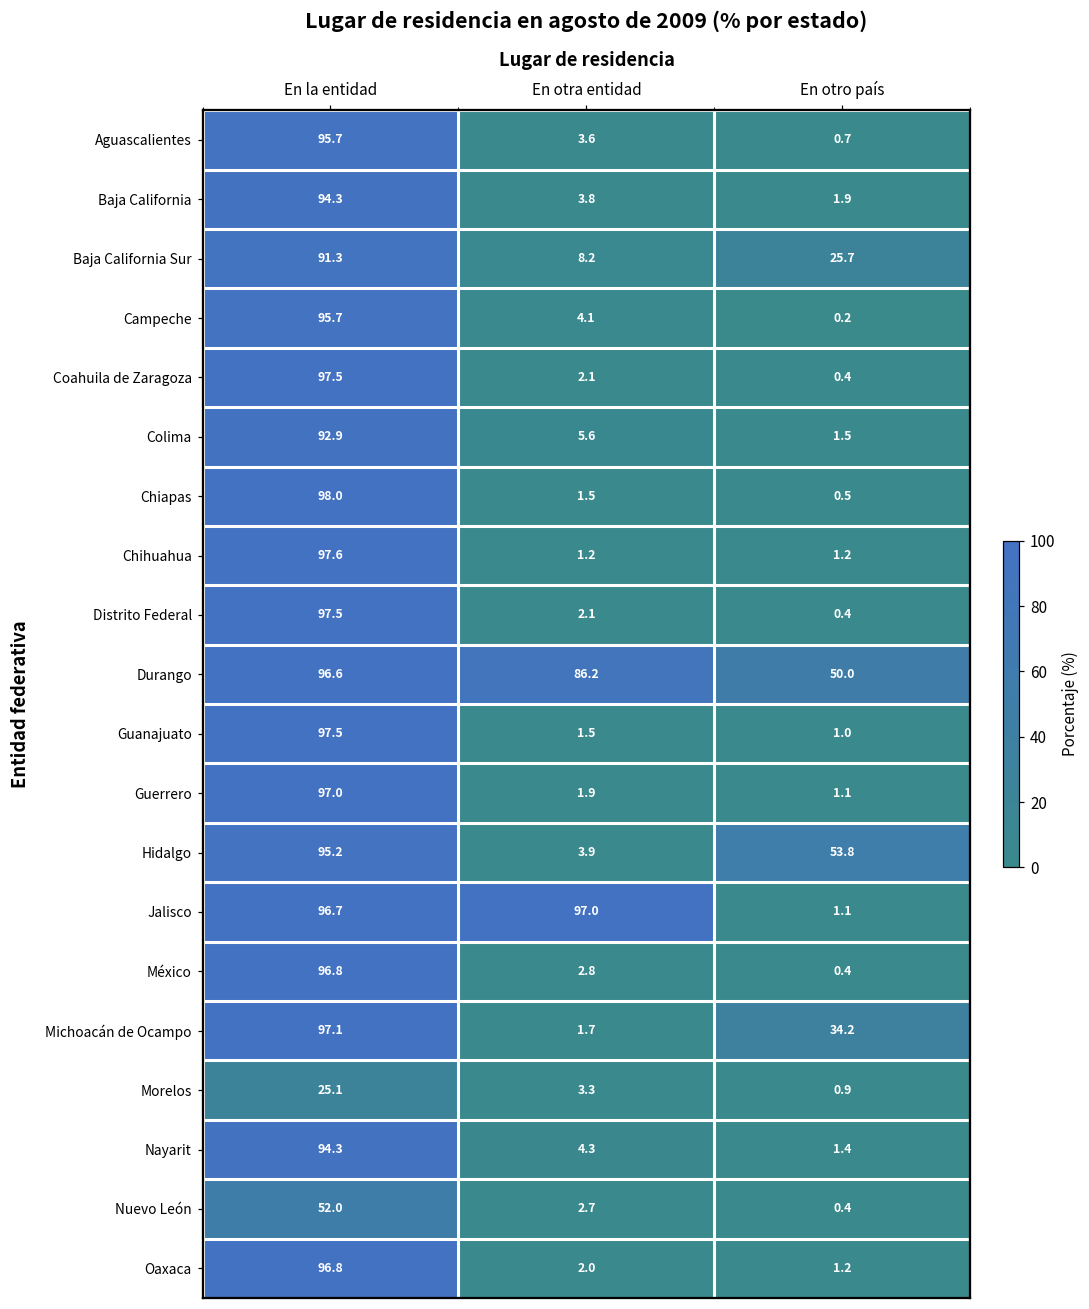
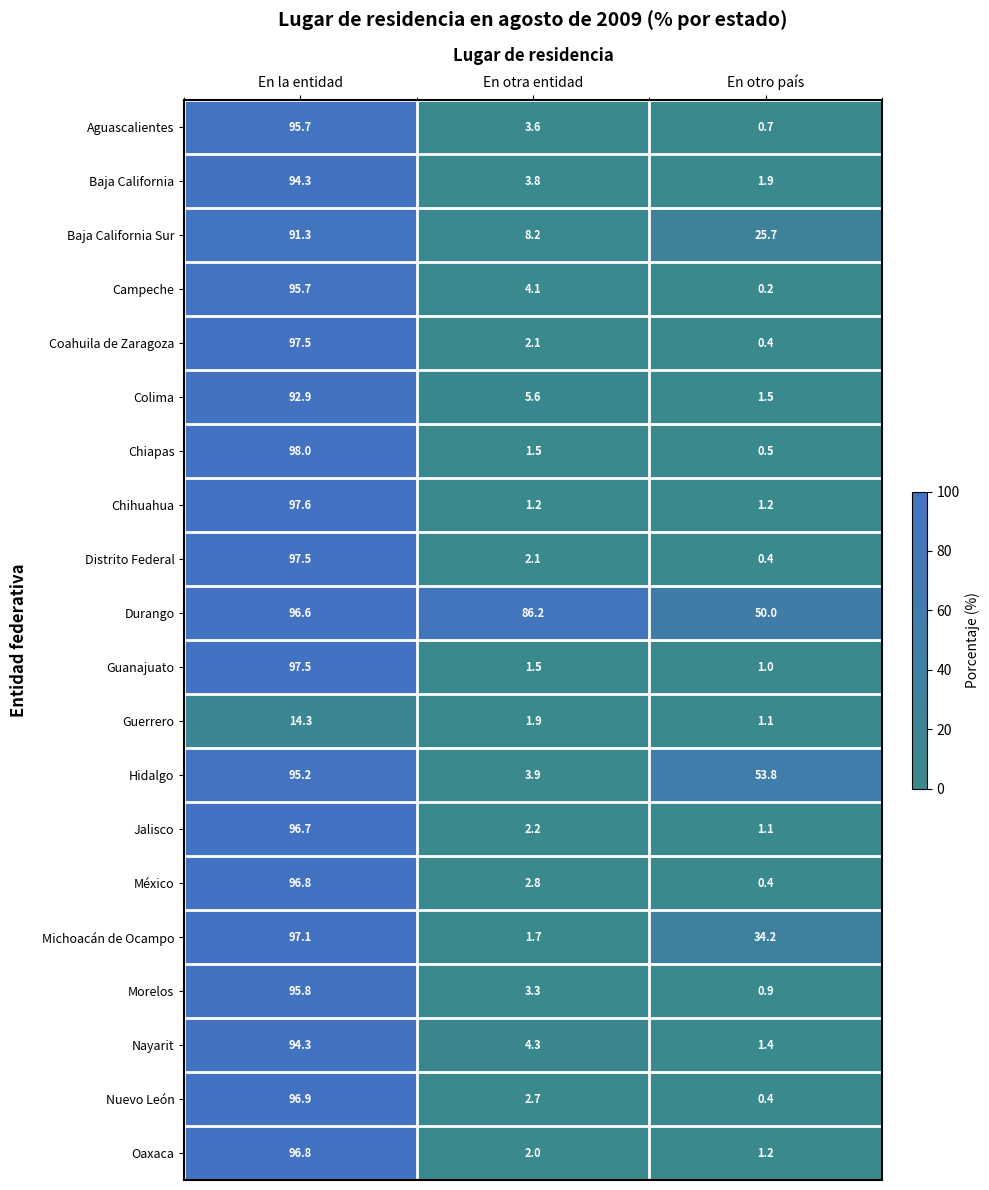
  {
    "Aguascalientes": {
      "En la entidad": 95.7,
      "En otra entidad": 3.6,
      "En otro país": 0.7
    },
    "Baja California": {
      "En la entidad": 94.3,
      "En otra entidad": 3.8,
      "En otro país": 1.9
    },
    "Baja California Sur": {
      "En la entidad": 91.3,
      "En otra entidad": 8.2,
      "En otro país": 25.7
    },
    "Campeche": {
      "En la entidad": 95.7,
      "En otra entidad": 4.1,
      "En otro país": 0.2
    },
    "Coahuila de Zaragoza": {
      "En la entidad": 97.5,
      "En otra entidad": 2.1,
      "En otro país": 0.4
    },
    "Colima": {
      "En la entidad": 92.9,
      "En otra entidad": 5.6,
      "En otro país": 1.5
    },
    "Chiapas": {
      "En la entidad": 98.0,
      "En otra entidad": 1.5,
      "En otro país": 0.5
    },
    "Chihuahua": {
      "En la entidad": 97.6,
      "En otra entidad": 1.2,
      "En otro país": 1.2
    },
    "Distrito Federal": {
      "En la entidad": 97.5,
      "En otra entidad": 2.1,
      "En otro país": 0.4
    },
    "Durango": {
      "En la entidad": 96.6,
      "En otra entidad": 86.2,
      "En otro país": 50.0
    },
    "Guanajuato": {
      "En la entidad": 97.5,
      "En otra entidad": 1.5,
      "En otro país": 1.0
    },
    "Guerrero": {
-     "En la entidad": 97.0,
+     "En la entidad": 14.3,
      "En otra entidad": 1.9,
      "En otro país": 1.1
    },
    "Hidalgo": {
      "En la entidad": 95.2,
      "En otra entidad": 3.9,
      "En otro país": 53.8
    },
    "Jalisco": {
      "En la entidad": 96.7,
-     "En otra entidad": 97.0,
+     "En otra entidad": 2.2,
      "En otro país": 1.1
    },
    "México": {
      "En la entidad": 96.8,
      "En otra entidad": 2.8,
      "En otro país": 0.4
    },
    "Michoacán de Ocampo": {
      "En la entidad": 97.1,
      "En otra entidad": 1.7,
      "En otro país": 34.2
    },
    "Morelos": {
-     "En la entidad": 25.1,
+     "En la entidad": 95.8,
      "En otra entidad": 3.3,
      "En otro país": 0.9
    },
    "Nayarit": {
      "En la entidad": 94.3,
      "En otra entidad": 4.3,
      "En otro país": 1.4
    },
    "Nuevo León": {
-     "En la entidad": 52.0,
+     "En la entidad": 96.9,
      "En otra entidad": 2.7,
      "En otro país": 0.4
    },
    "Oaxaca": {
      "En la entidad": 96.8,
      "En otra entidad": 2.0,
      "En otro país": 1.2
    }
  }
